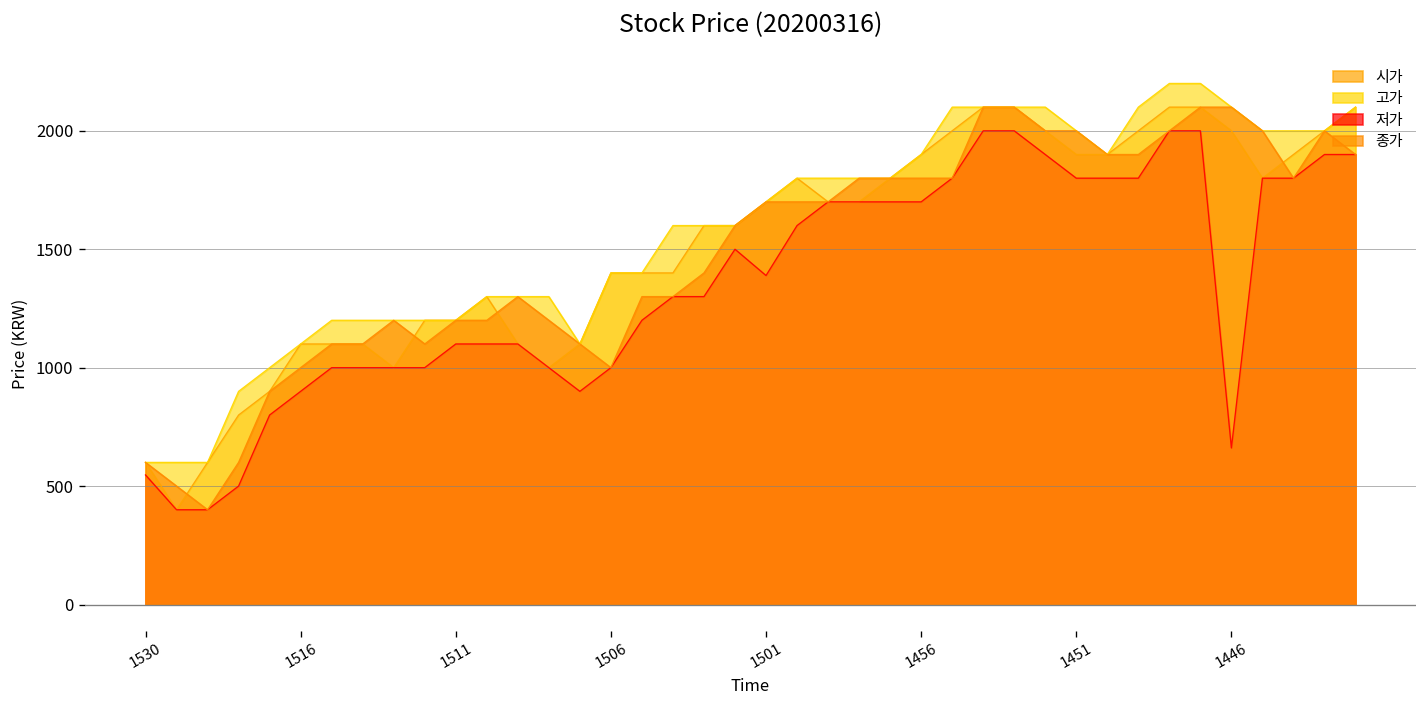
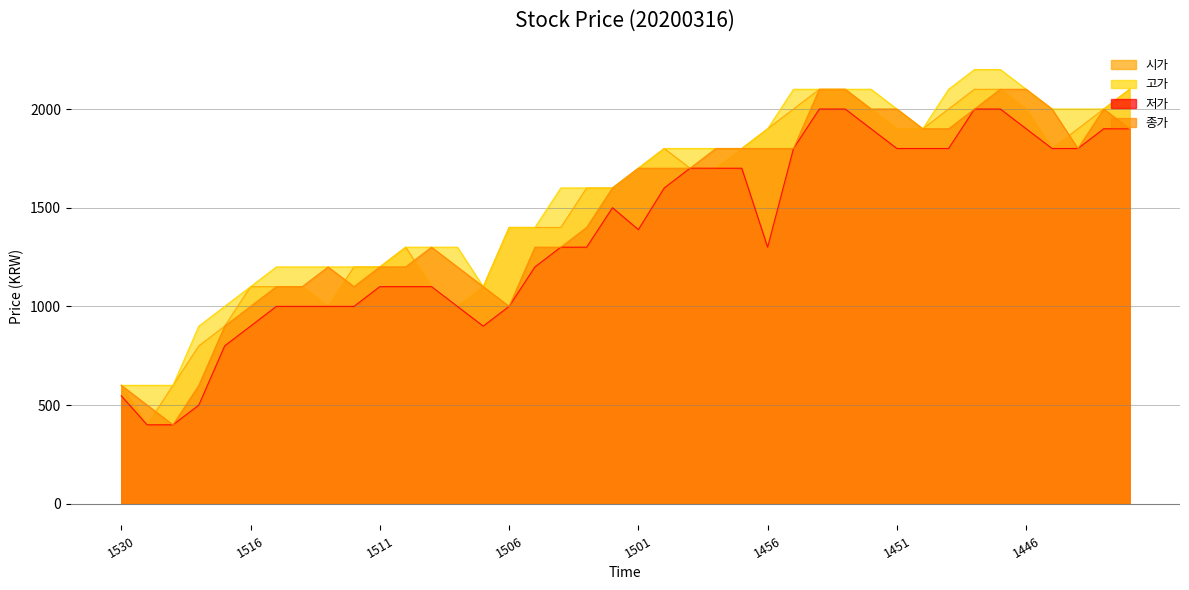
  {
    "저가": {
      "1530": 550,
      "1516": 900,
      "1511": 1100,
      "1501": 1390,
-     "1456": 1700,
+     "1456": 1300,
      "1451": 1800,
-     "1446": 660
+     "1446": 1900
    }
  }
